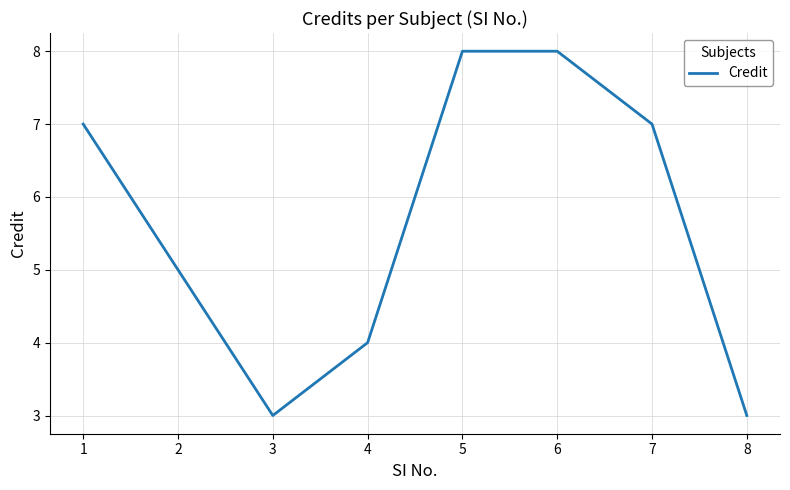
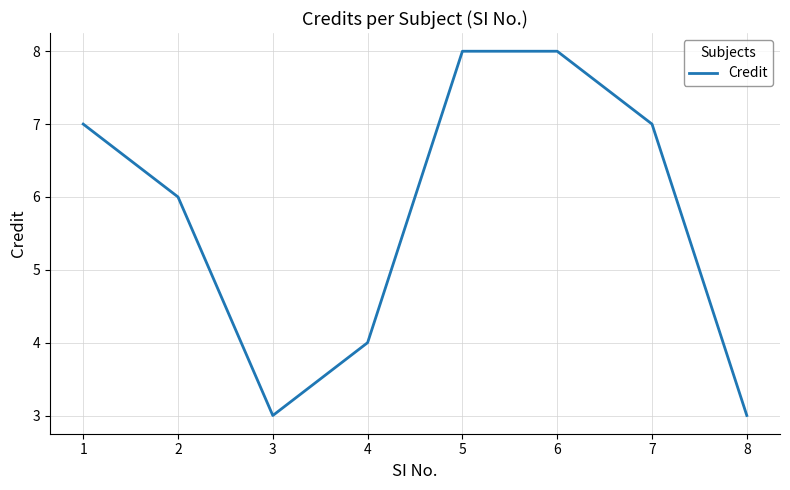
  {
    "1": 7,
-   "2": 5,
+   "2": 6,
    "3": 3,
    "4": 4,
    "5": 8,
    "6": 8,
    "7": 7,
    "8": 3
  }
